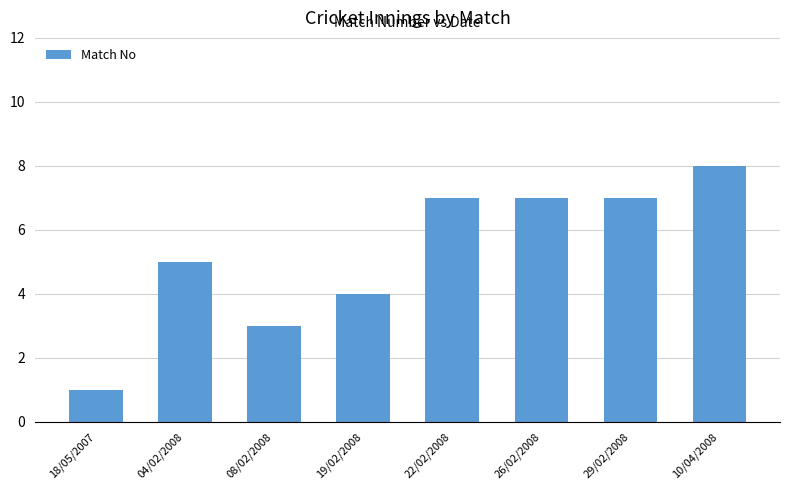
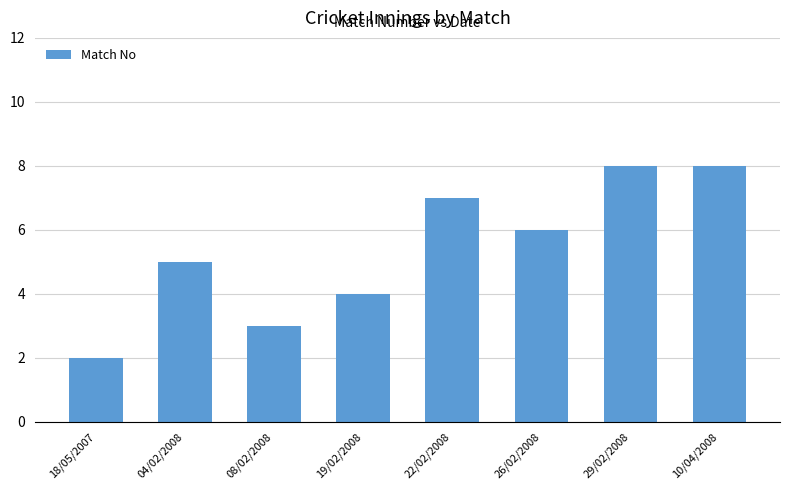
  {
-   "18/05/2007": 1,
+   "18/05/2007": 2,
    "04/02/2008": 5,
    "08/02/2008": 3,
    "19/02/2008": 4,
    "22/02/2008": 7,
-   "26/02/2008": 7,
-   "29/02/2008": 7,
+   "26/02/2008": 6,
+   "29/02/2008": 8,
    "10/04/2008": 8
  }
